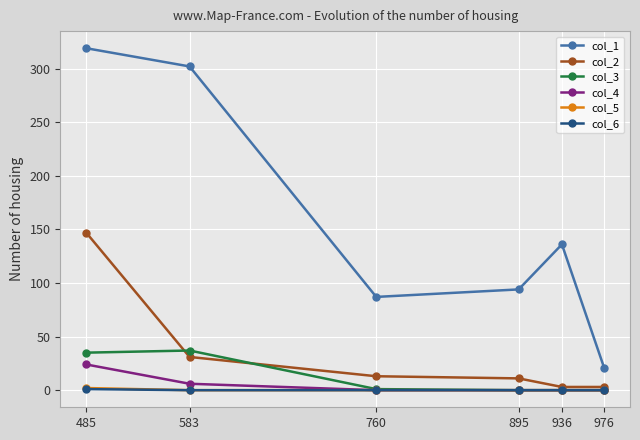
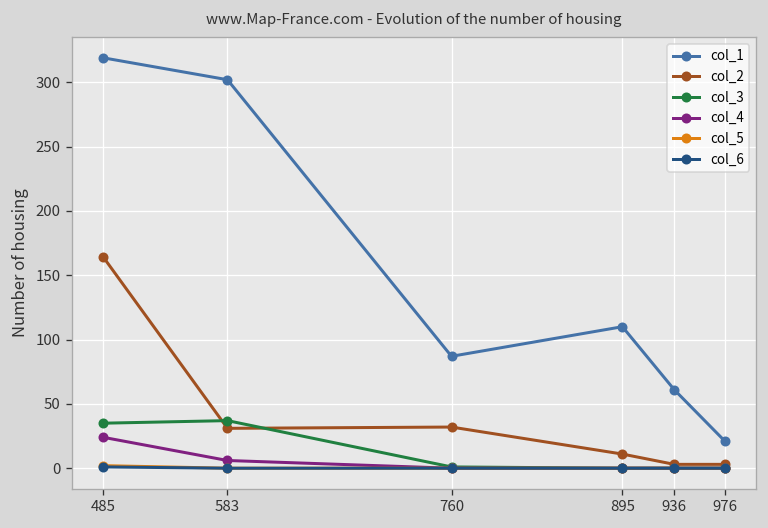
  {
    "col_1": {
      "485": 319,
      "583": 302,
      "760": 87,
-     "895": 94,
-     "936": 136,
+     "895": 110,
+     "936": 61,
      "976": 21
    },
    "col_2": {
-     "485": 147,
+     "485": 164,
      "583": 31,
-     "760": 13,
+     "760": 32,
      "895": 11,
      "936": 3,
      "976": 3
    },
    "col_3": {
      "485": 35,
      "583": 37
    },
    "col_4": {
      "485": 24,
      "583": 6
    }
  }
